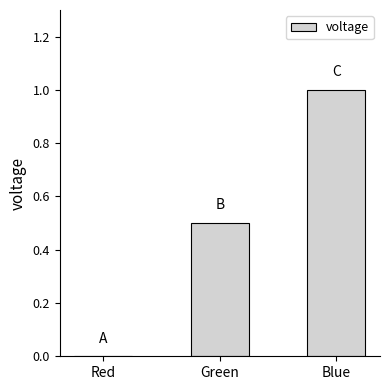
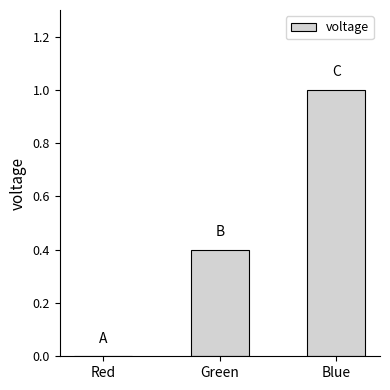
  {
    "Red": 0.0,
-   "Green": 0.5,
+   "Green": 0.4,
    "Blue": 1.0
  }
